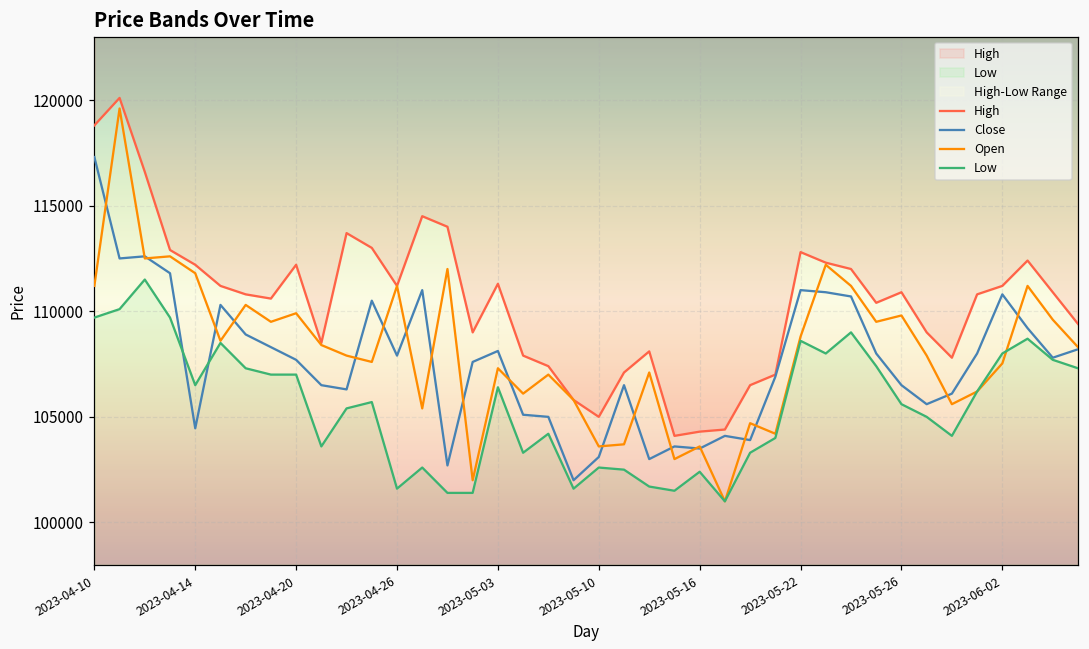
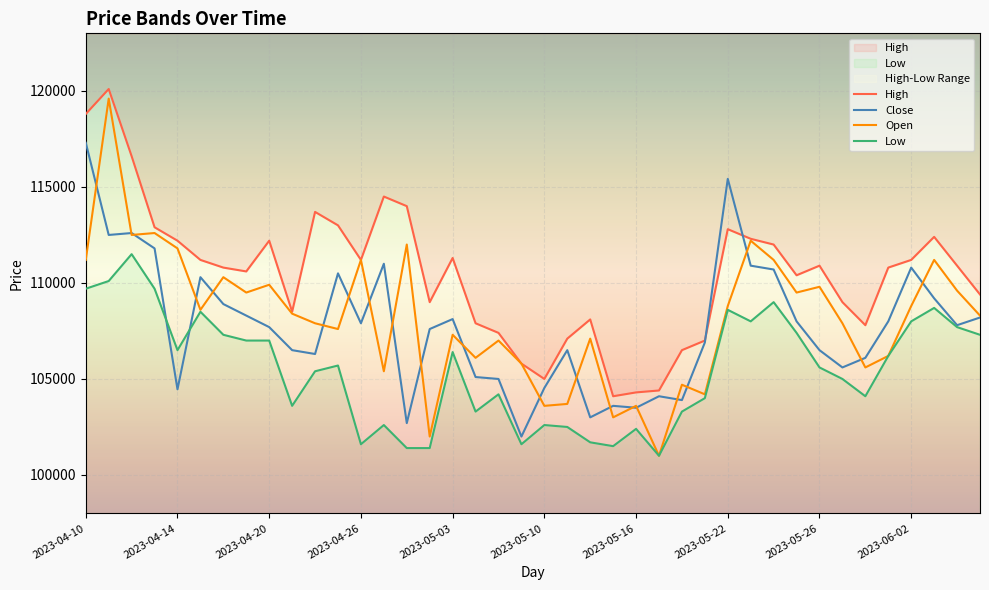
  {
    "Close": {
      "2023-04-10": 117300,
      "2023-04-14": 104500,
      "2023-04-20": 107700,
      "2023-04-26": 107900,
      "2023-05-03": 108100,
-     "2023-05-10": 103100,
-     "2023-05-22": 111000,
+     "2023-05-10": 104500,
+     "2023-05-22": 115400,
      "2023-05-26": 106500,
      "2023-06-02": 110800
    },
    "Open": {
      "2023-04-10": 111200,
      "2023-04-14": 111800,
      "2023-04-20": 109900,
      "2023-05-03": 107300,
      "2023-05-10": 103600,
      "2023-05-22": 108800,
      "2023-05-26": 109800,
-     "2023-06-02": 107500
+     "2023-06-02": 108800
    }
  }
